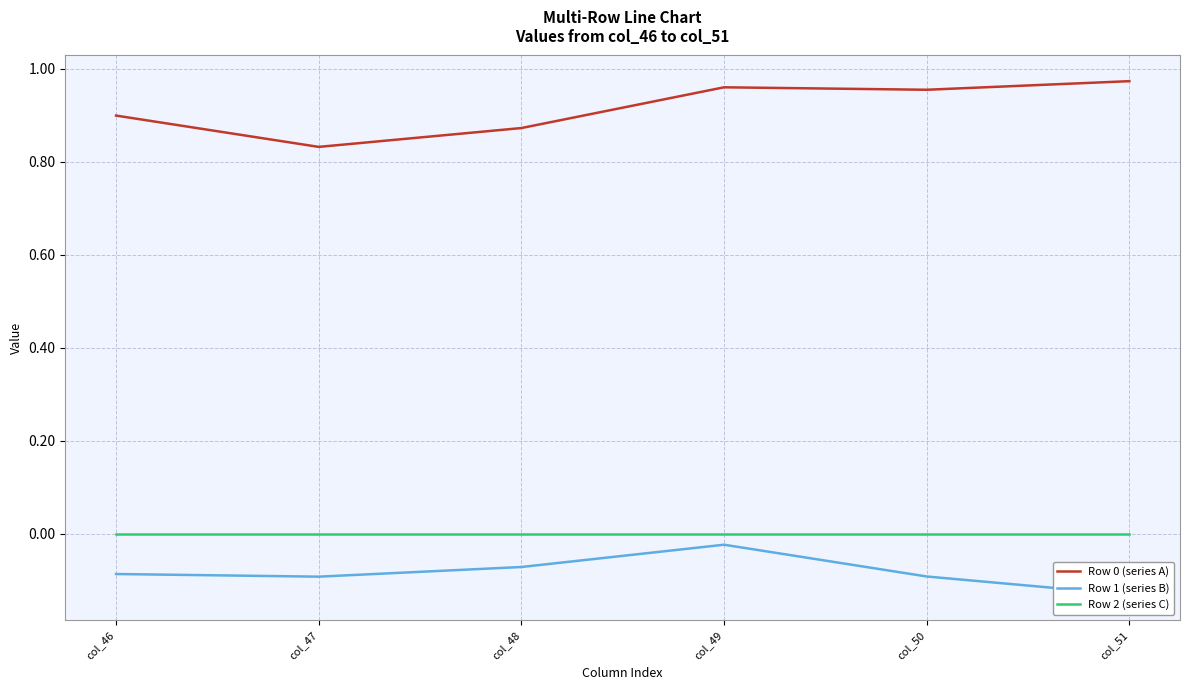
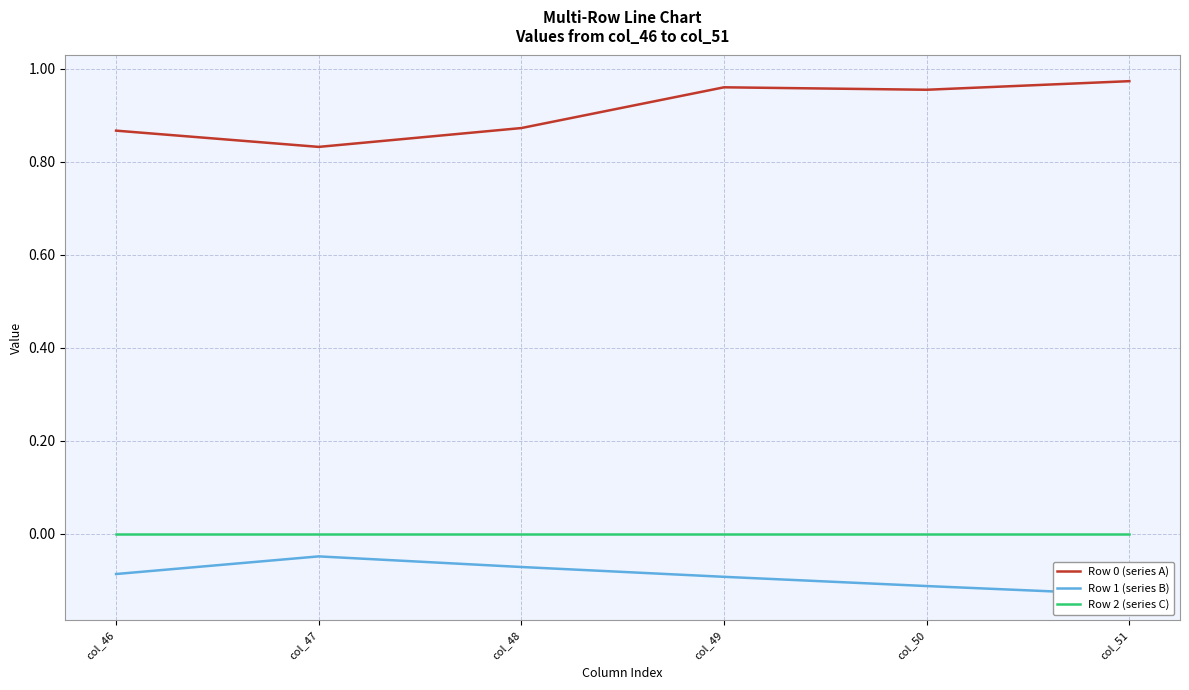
  {
    "Row 0 (series A)": {
-     "col_46": 0.90,
+     "col_46": 0.87,
      "col_47": 0.83,
      "col_48": 0.87,
      "col_49": 0.96,
      "col_50": 0.95,
      "col_51": 0.97
    },
    "Row 1 (series B)": {
      "col_46": -0.09,
-     "col_47": -0.09,
+     "col_47": -0.05,
      "col_48": -0.07,
-     "col_49": -0.02,
-     "col_50": -0.09
+     "col_49": -0.09,
+     "col_50": -0.11
    },
    "Row 2 (series C)": {
      "col_46": 0.00,
      "col_47": 0.00,
      "col_48": 0.00,
      "col_49": 0.00,
      "col_50": 0.00,
      "col_51": 0.00
    }
  }
